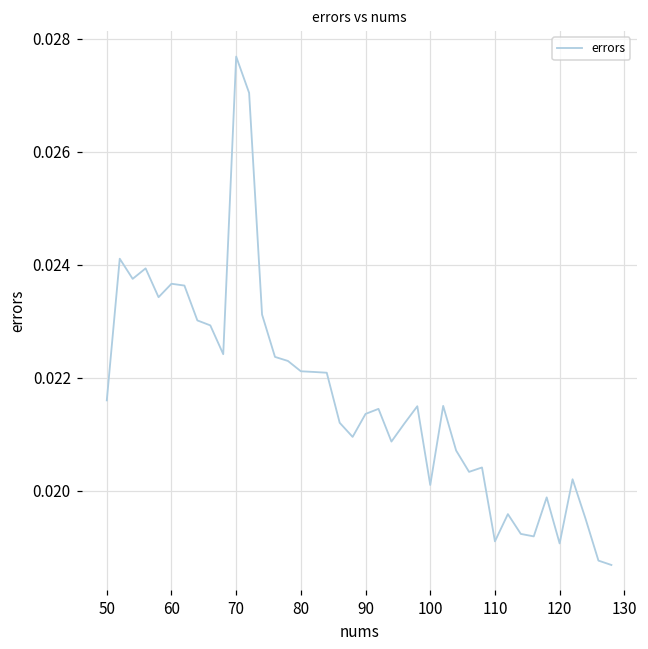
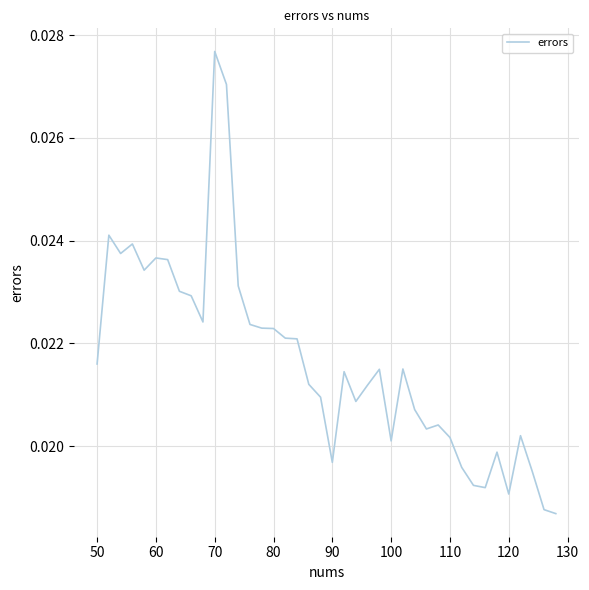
  {
    "50": 0.0216,
    "60": 0.0237,
    "70": 0.0277,
-   "80": 0.0221,
-   "90": 0.0214,
+   "80": 0.0223,
+   "90": 0.0197,
    "100": 0.0201,
-   "110": 0.0191,
+   "110": 0.0202,
    "120": 0.0191
  }
